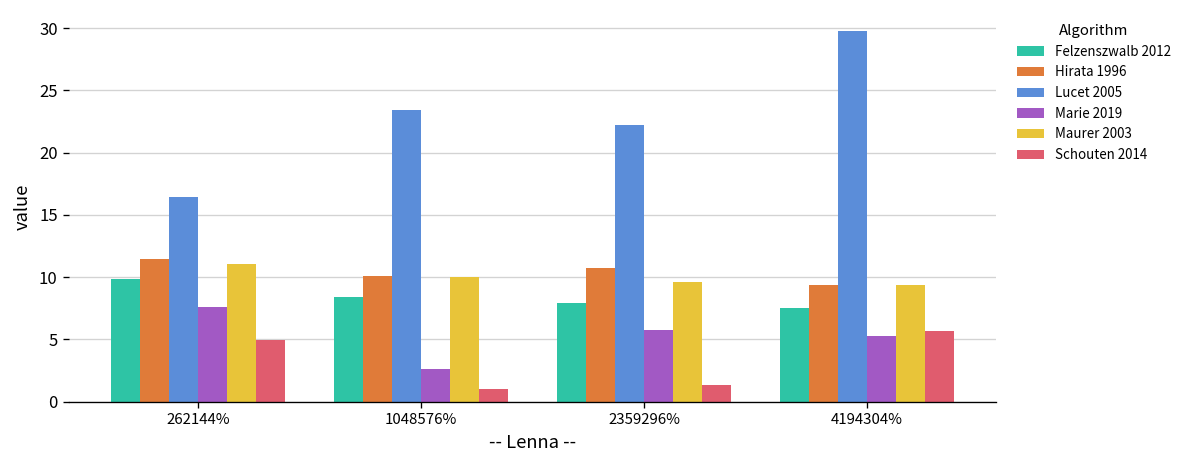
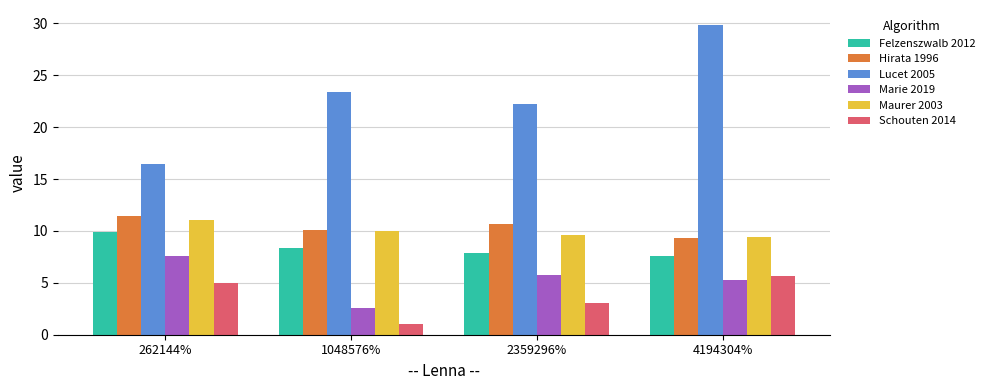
  {
    "Felzenszwalb 2012": {
      "262144%": 9.9,
      "1048576%": 8.4,
      "2359296%": 7.9,
      "4194304%": 7.5
    },
    "Hirata 1996": {
      "262144%": 11.4,
      "1048576%": 10.1,
      "2359296%": 10.7,
      "4194304%": 9.3
    },
    "Lucet 2005": {
      "262144%": 16.4,
      "1048576%": 23.4,
      "2359296%": 22.2,
      "4194304%": 29.8
    },
    "Marie 2019": {
      "262144%": 7.6,
      "1048576%": 2.6,
      "2359296%": 5.7,
      "4194304%": 5.3
    },
    "Maurer 2003": {
      "262144%": 11.0,
      "1048576%": 10.0,
      "2359296%": 9.6,
      "4194304%": 9.4
    },
    "Schouten 2014": {
      "262144%": 5.0,
      "1048576%": 1.0,
-     "2359296%": 1.4,
+     "2359296%": 3.1,
      "4194304%": 5.6
    }
  }
